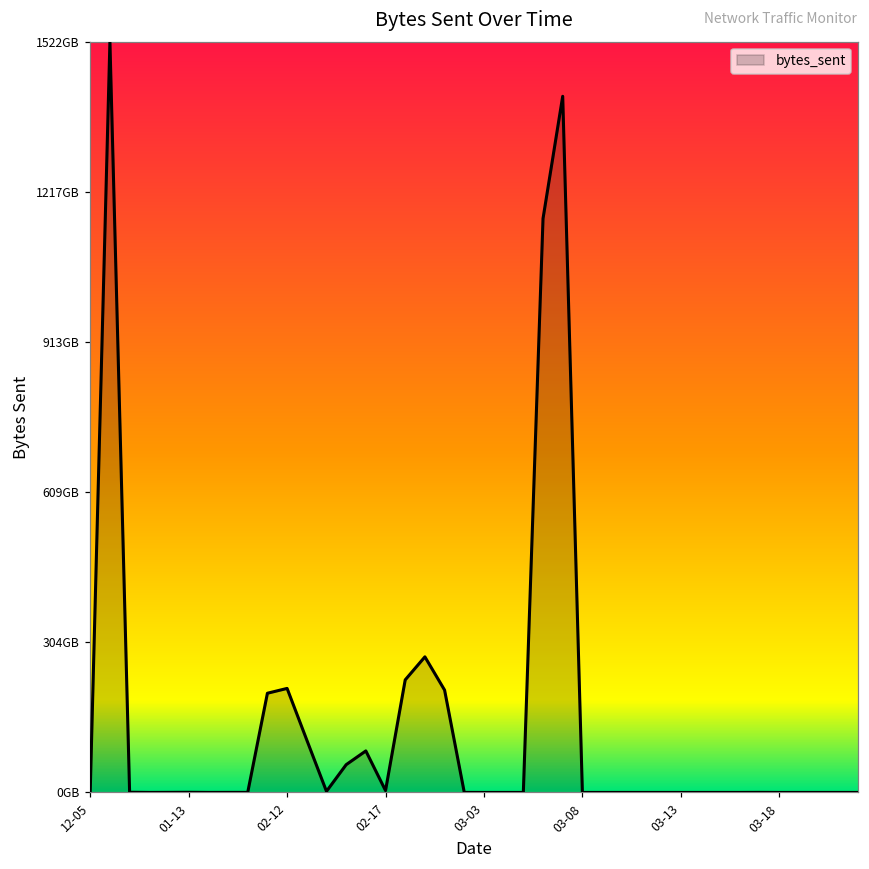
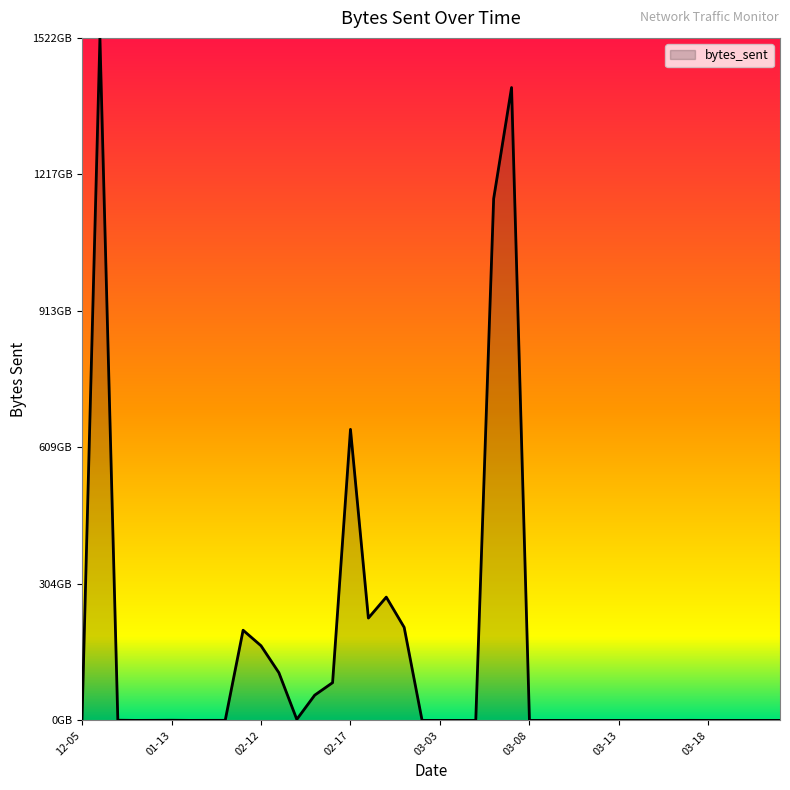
  {
    "12-05": "0GB",
    "01-13": "0GB",
-   "02-12": "210GB",
-   "02-17": "0GB",
+   "02-12": "170GB",
+   "02-17": "650GB",
    "03-03": "0GB",
    "03-08": "0GB",
    "03-13": "0GB",
    "03-18": "0GB"
  }
